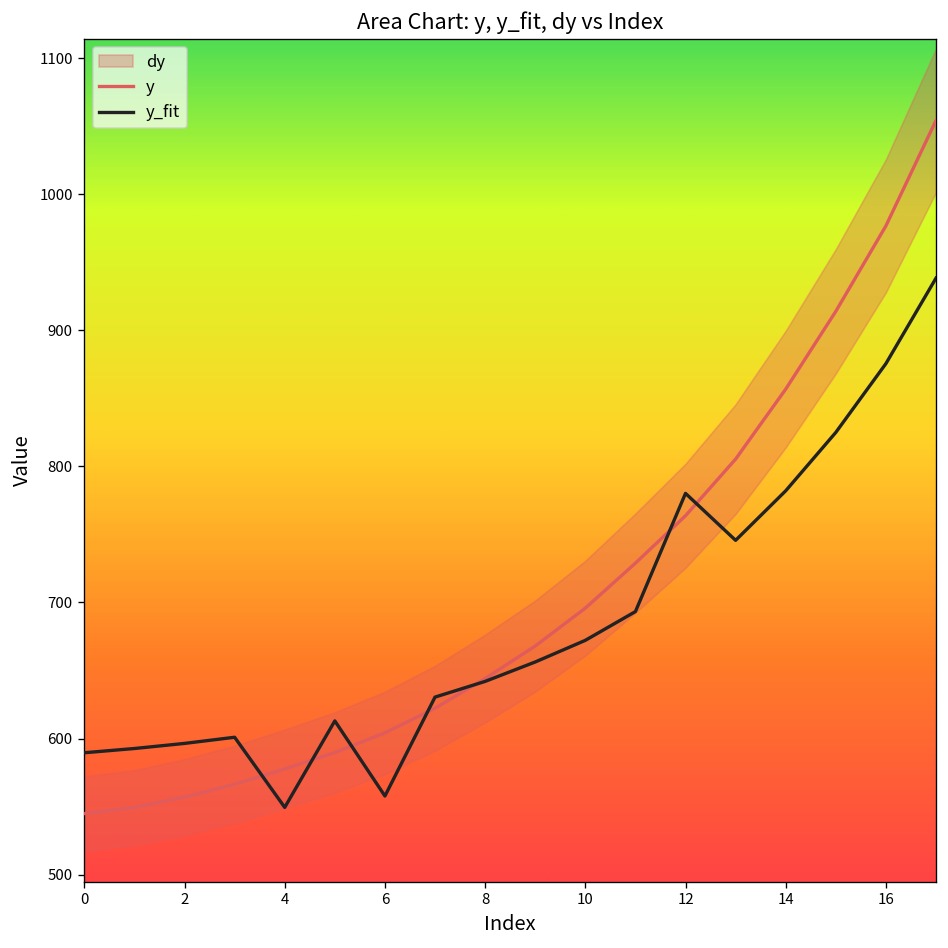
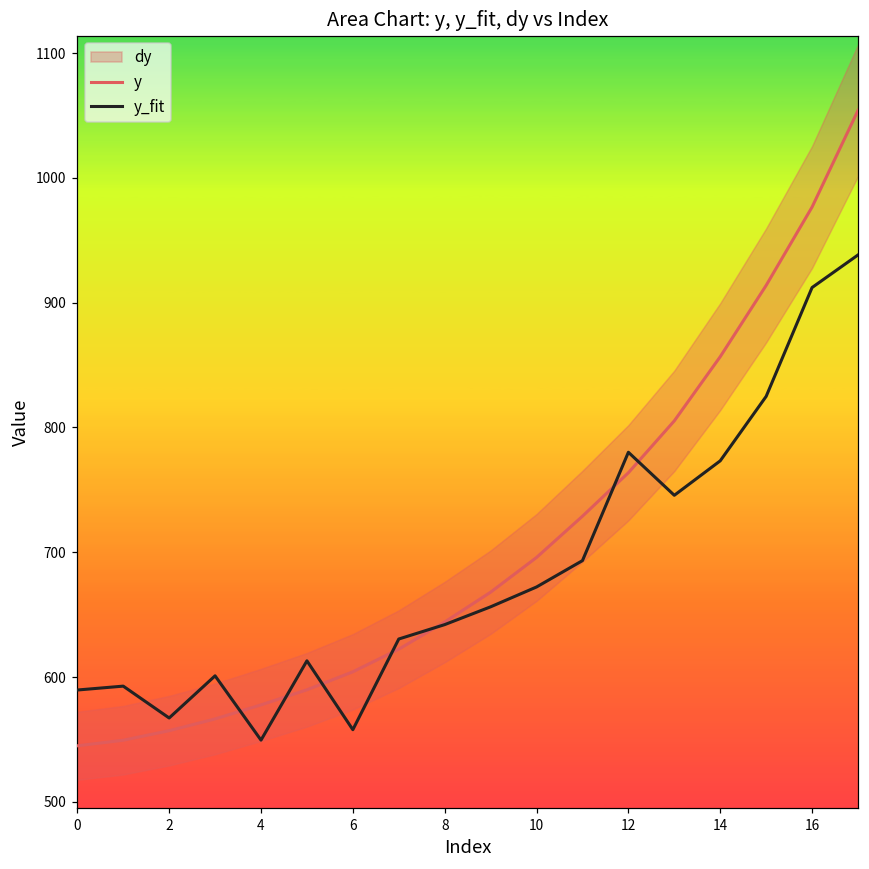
  {
    "y_fit": {
      "0": 590,
-     "2": 596,
+     "2": 567,
      "4": 549,
      "6": 558,
      "10": 672,
      "12": 780,
-     "14": 782,
-     "16": 875
+     "14": 773,
+     "16": 912
    }
  }
